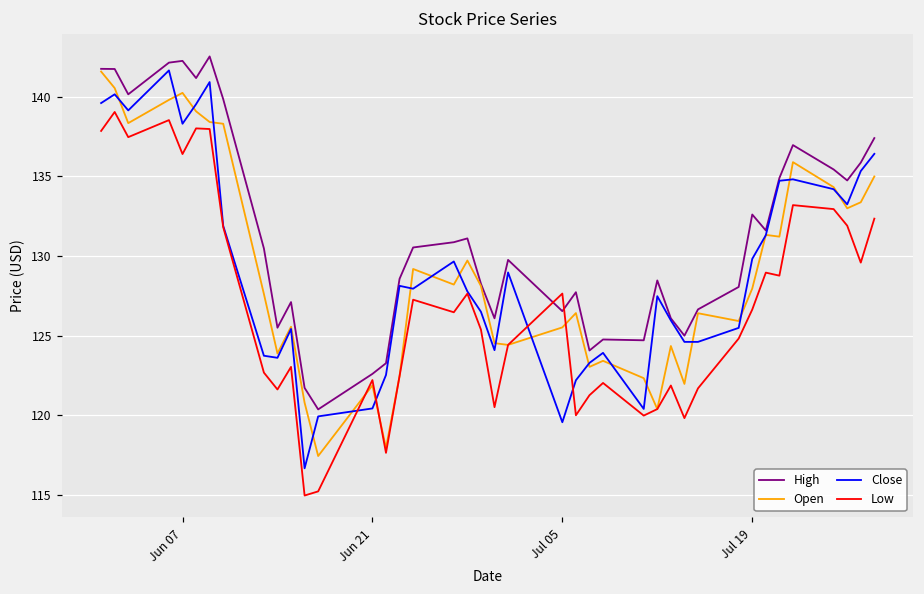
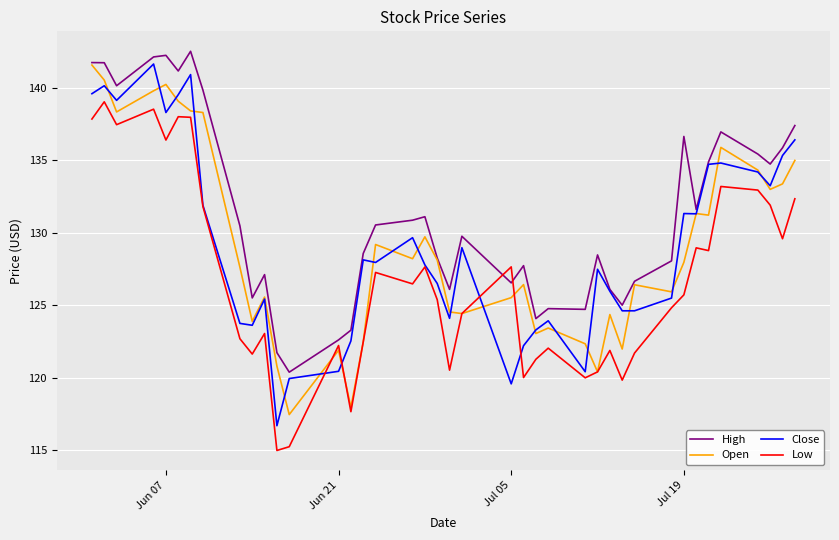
  {
    "High": {
      "Jun 07": 142.3,
      "Jun 21": 122.6,
      "Jul 05": 126.5,
-     "Jul 19": 132.6
+     "Jul 19": 136.7
    },
    "Open": {
      "Jun 07": 140.3,
      "Jun 21": 121.9,
      "Jul 05": 125.5,
      "Jul 19": 128.0
    },
    "Close": {
      "Jun 07": 138.3,
      "Jun 21": 120.4,
      "Jul 05": 119.6,
-     "Jul 19": 129.8
+     "Jul 19": 131.3
    },
    "Low": {
      "Jun 07": 136.4,
      "Jun 21": 122.2,
      "Jul 05": 127.6,
-     "Jul 19": 126.6
+     "Jul 19": 125.7
    }
  }
